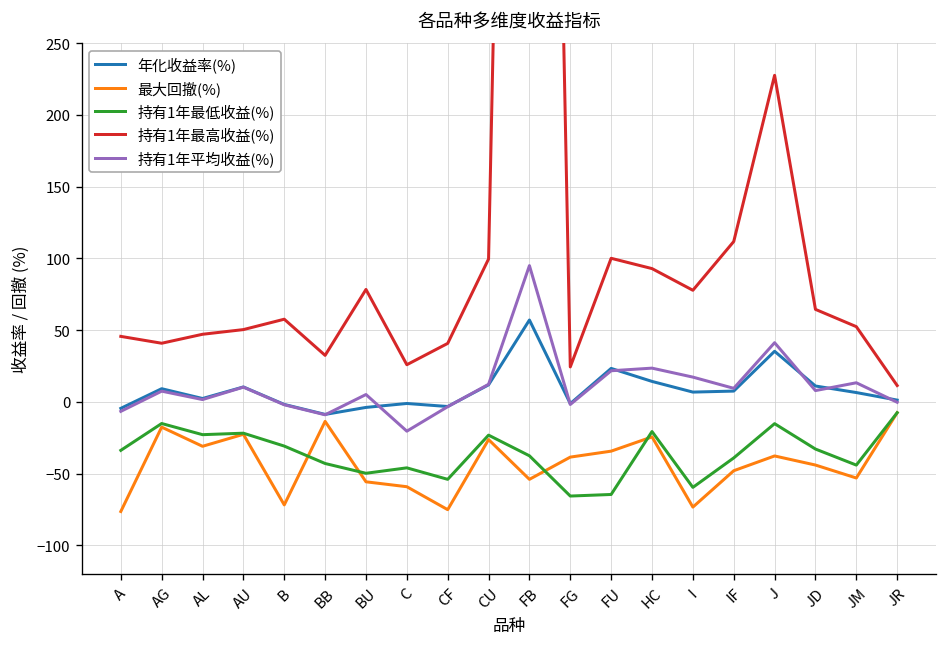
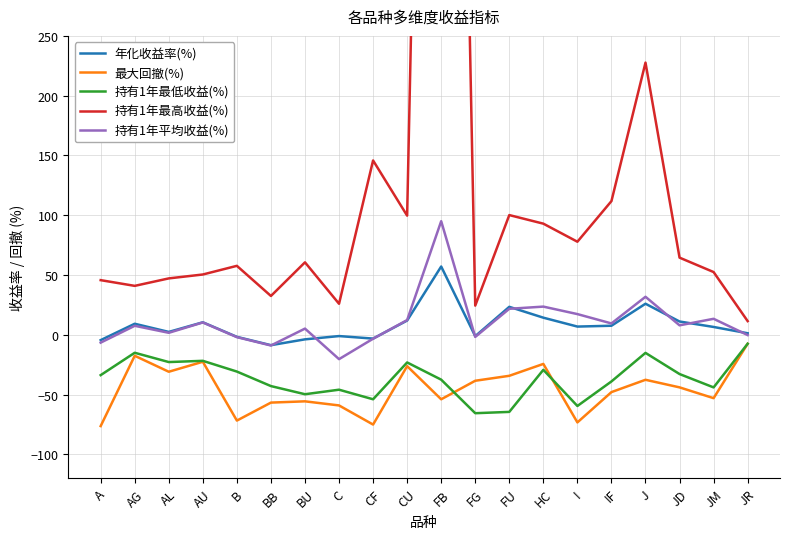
  {
    "年化收益率(%)": {
      "BU": -4,
      "C": -1,
      "FB": 57,
      "HC": 14,
      "I": 7,
-     "J": 35,
+     "J": 26,
      "JD": 11,
      "JM": 7
    },
    "最大回撤(%)": {
      "A": -76,
      "AG": -18,
      "AL": -31,
      "B": -72,
-     "BB": -14,
+     "BB": -57,
      "BU": -56,
      "C": -59,
      "CF": -75,
      "CU": -26,
      "FB": -54,
      "FG": -38,
      "FU": -34,
      "HC": -24,
      "I": -73,
      "IF": -48,
      "J": -38,
      "JD": -44,
      "JM": -53
    },
    "持有1年最低收益(%)": {
      "A": -34,
      "AG": -15,
      "AL": -23,
      "B": -31,
      "BB": -43,
      "BU": -50,
      "C": -46,
      "CF": -54,
      "CU": -23,
      "FB": -38,
      "FG": -66,
      "FU": -65,
-     "HC": -21,
+     "HC": -29,
      "I": -60,
      "IF": -39,
      "J": -15,
      "JD": -33,
      "JM": -44
    },
    "持有1年最高收益(%)": {
      "A": 46,
      "AG": 41,
      "AL": 47,
      "AU": 50,
      "B": 58,
      "BB": 32,
-     "BU": 78,
+     "BU": 61,
      "C": 26,
-     "CF": 41,
+     "CF": 146,
      "CU": 100,
      "FG": 24,
      "FU": 100,
      "HC": 93,
      "I": 78,
      "IF": 112,
      "J": 228,
      "JD": 65,
      "JM": 52,
      "JR": 11
    },
    "持有1年平均收益(%)": {
      "BU": 5,
      "C": -20,
      "FB": 95,
      "HC": 24,
      "I": 17,
-     "J": 41,
+     "J": 32,
      "JD": 8,
      "JM": 13
    }
  }
